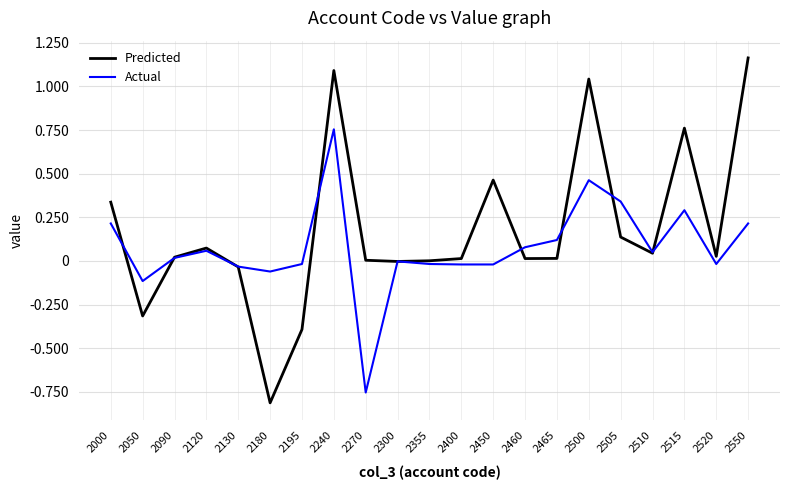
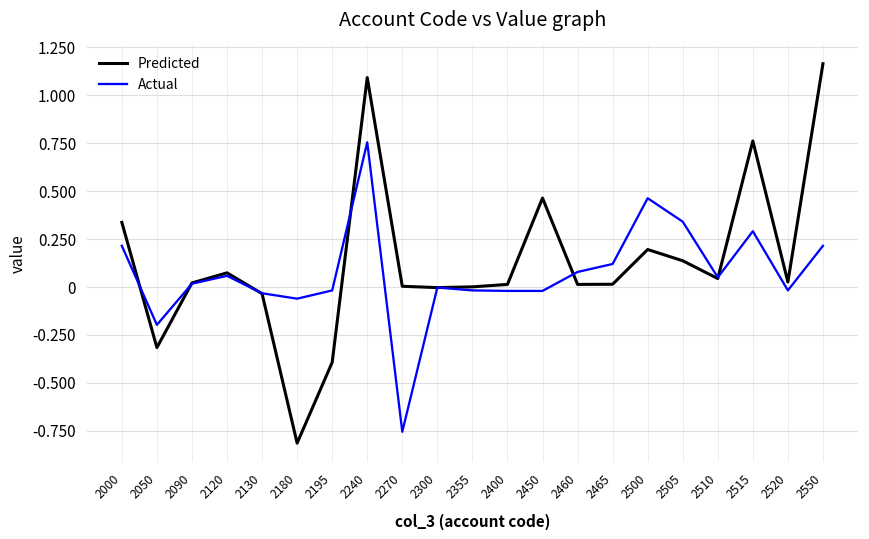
  {
    "Predicted": {
      "2000": 0.34,
      "2050": -0.32,
      "2120": 0.07,
      "2180": -0.81,
      "2195": -0.39,
      "2240": 1.09,
      "2270": 0.00,
      "2355": 0.00,
      "2400": 0.01,
      "2450": 0.46,
      "2460": 0.01,
      "2465": 0.01,
-     "2500": 1.04,
+     "2500": 0.20,
      "2505": 0.14,
      "2515": 0.76,
      "2520": 0.03,
      "2550": 1.16
    },
    "Actual": {
      "2000": 0.21,
-     "2050": -0.12,
+     "2050": -0.20,
      "2120": 0.06,
      "2180": -0.06,
      "2195": -0.02,
      "2240": 0.75,
      "2270": -0.75,
      "2355": -0.02,
      "2400": -0.02,
      "2450": -0.02,
      "2460": 0.08,
      "2465": 0.12,
      "2500": 0.46,
      "2505": 0.34,
      "2515": 0.29,
      "2520": -0.02,
      "2550": 0.21
    }
  }
